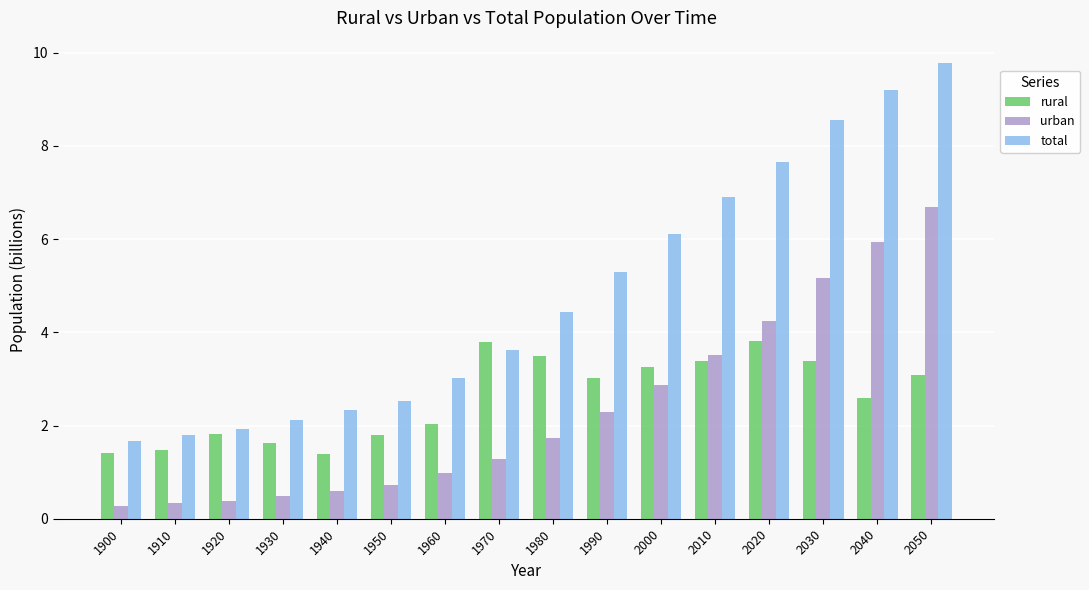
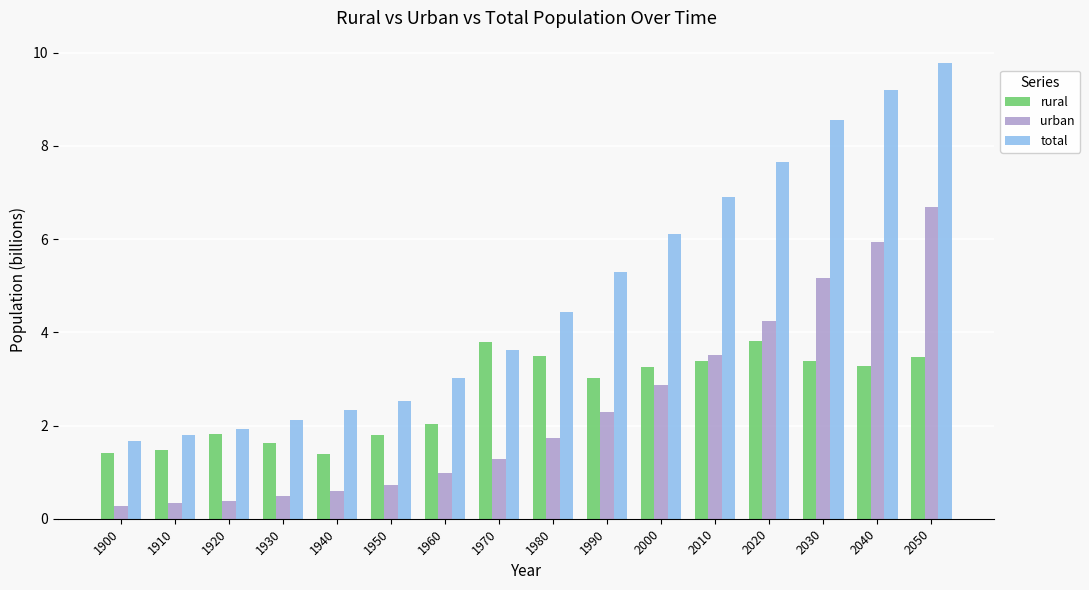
  {
    "rural": {
      "1900": 1.4,
      "1910": 1.5,
      "1920": 1.8,
      "1930": 1.6,
      "1940": 1.4,
      "1950": 1.8,
      "1960": 2.0,
      "1970": 3.8,
      "1980": 3.5,
      "1990": 3.0,
      "2000": 3.3,
      "2010": 3.4,
      "2020": 3.8,
      "2030": 3.4,
-     "2040": 2.6,
-     "2050": 3.1
+     "2040": 3.3,
+     "2050": 3.5
    }
  }
